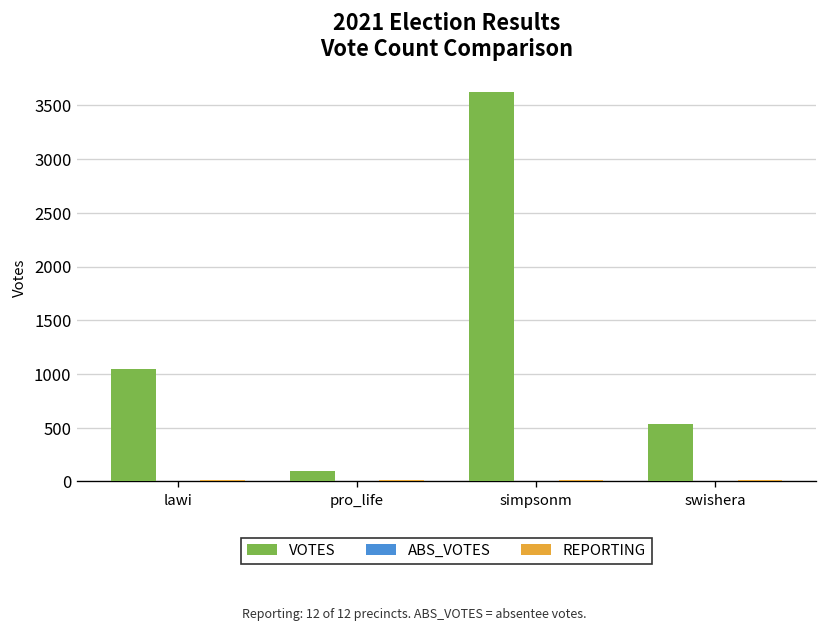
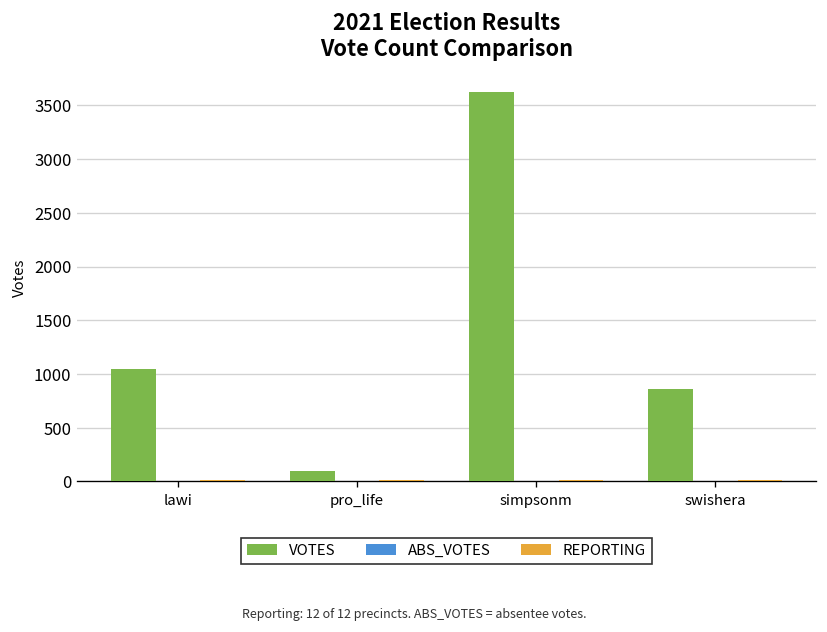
  {
    "VOTES": {
      "lawi": 1000,
      "pro_life": 100,
      "simpsonm": 3600,
-     "swishera": 500
+     "swishera": 900
    },
    "ABS_VOTES": {
      "lawi": 0,
      "pro_life": 0,
      "simpsonm": 0,
      "swishera": 0
    }
  }
